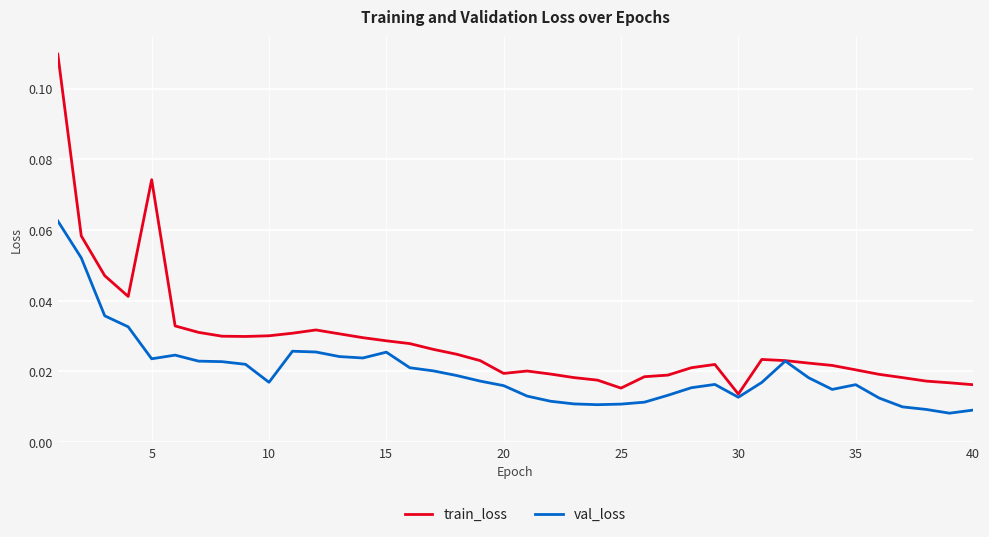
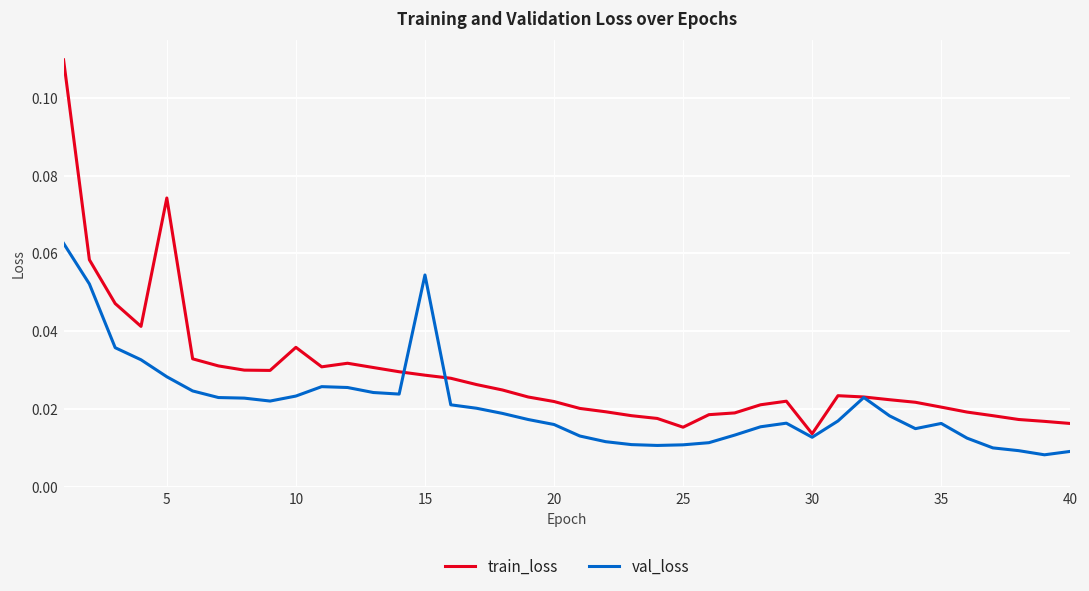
  {
    "train_loss": {
      "5": 0.074,
-     "10": 0.030,
+     "10": 0.036,
      "15": 0.029,
-     "20": 0.019,
+     "20": 0.022,
      "25": 0.015,
      "30": 0.014,
      "35": 0.020,
      "40": 0.016
    },
    "val_loss": {
-     "5": 0.024,
-     "10": 0.017,
-     "15": 0.025,
+     "5": 0.028,
+     "10": 0.023,
+     "15": 0.054,
      "20": 0.016,
      "25": 0.011,
      "30": 0.013,
      "35": 0.016,
      "40": 0.009
    }
  }
